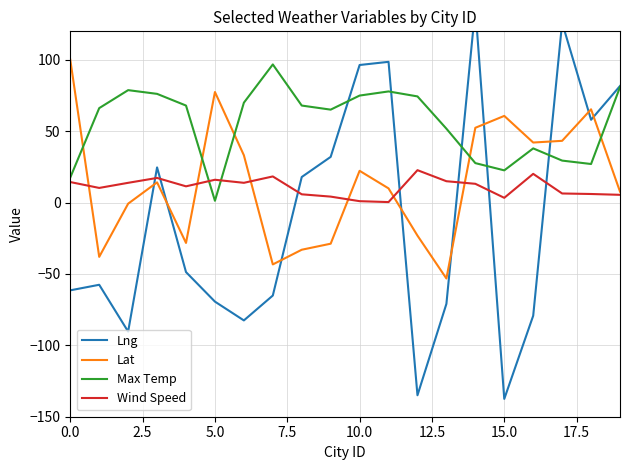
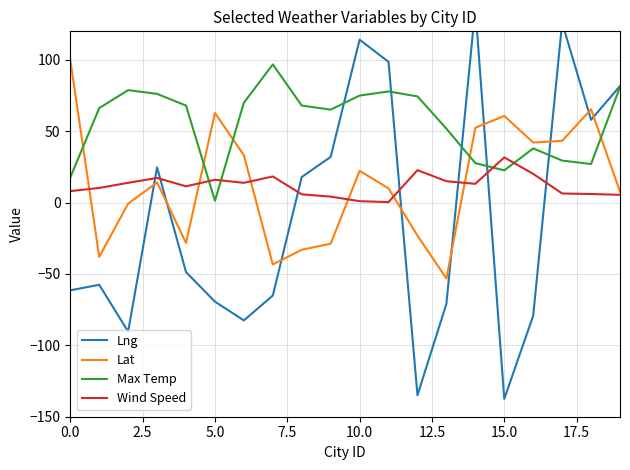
  {
    "Lng": {
      "0.0": -61,
      "5.0": -69,
-     "10.0": 96,
+     "10.0": 114,
      "15.0": -138
    },
    "Lat": {
      "0.0": 100,
-     "5.0": 77,
+     "5.0": 63,
      "10.0": 22,
      "15.0": 61
    },
    "Max Temp": {
      "0.0": 18,
      "5.0": 1,
      "10.0": 75,
      "15.0": 23
    },
    "Wind Speed": {
-     "0.0": 14,
+     "0.0": 8,
      "5.0": 16,
      "10.0": 1,
-     "15.0": 3
+     "15.0": 32
    }
  }
